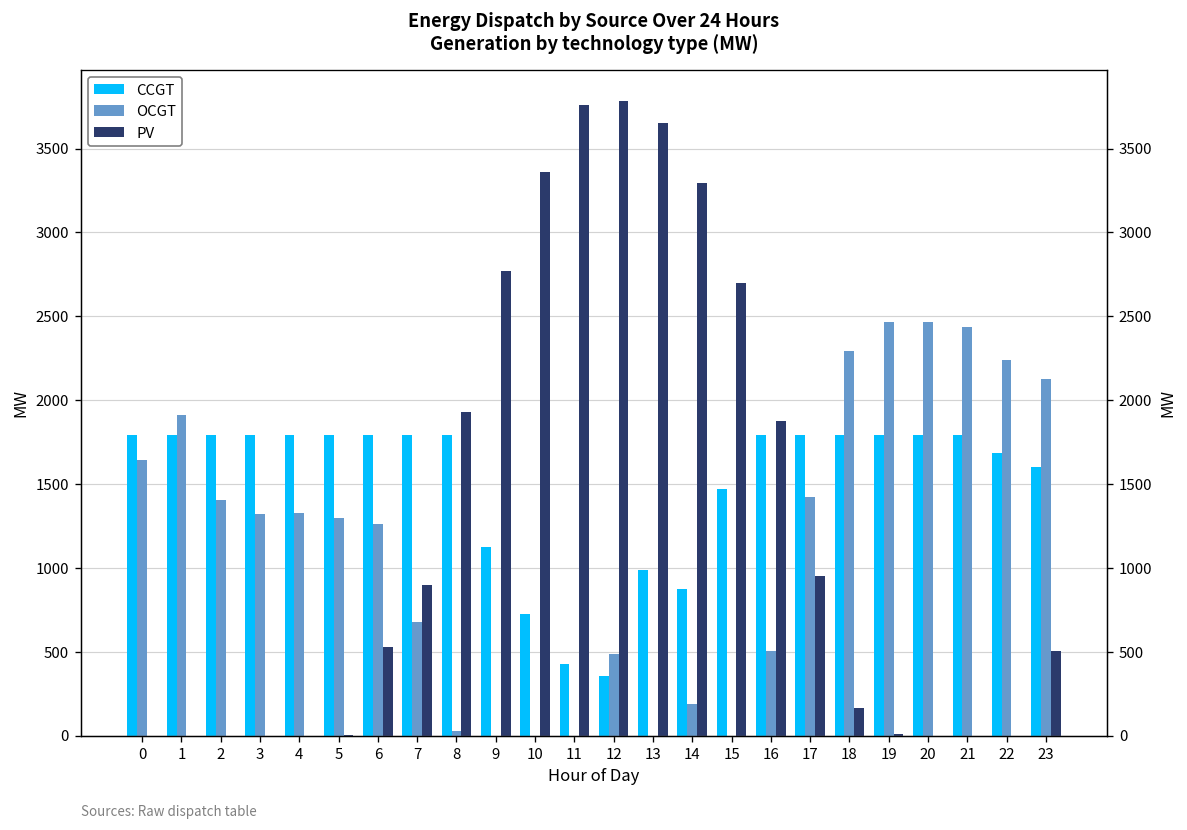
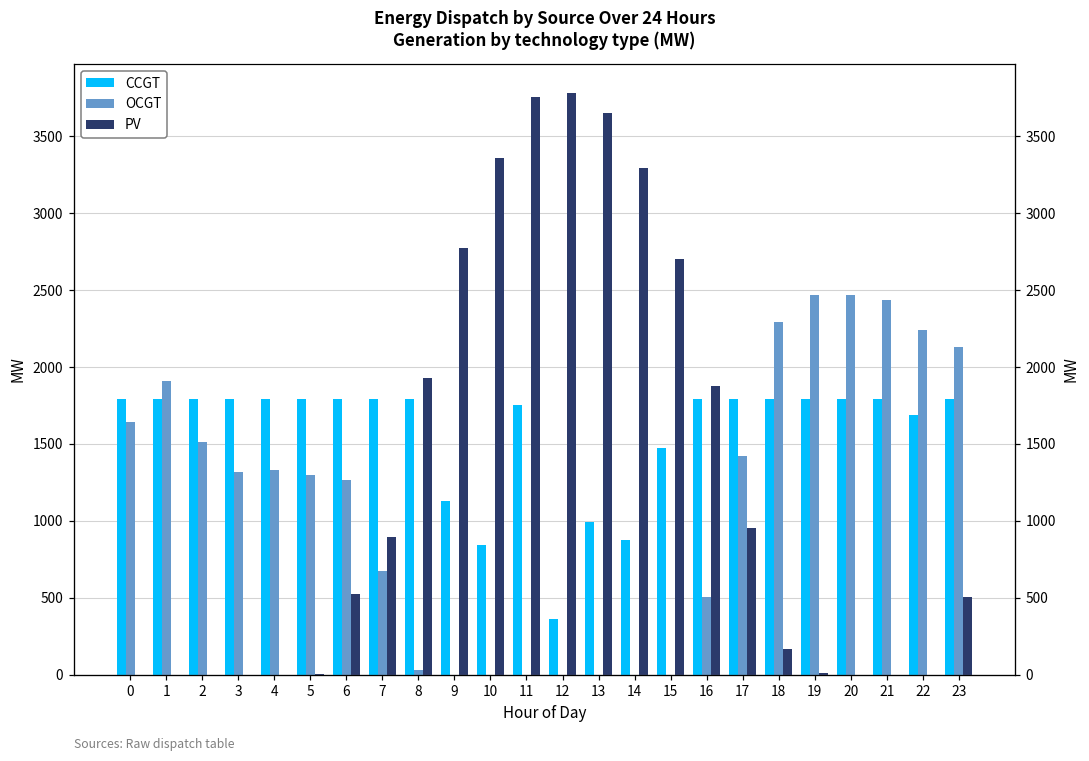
  {
    "CCGT": {
      "0": 1790,
      "1": 1790,
      "2": 1790,
      "3": 1790,
      "4": 1790,
      "5": 1790,
      "6": 1790,
      "7": 1790,
      "8": 1790,
      "9": 1130,
-     "10": 730,
-     "11": 430,
+     "10": 840,
+     "11": 1760,
      "12": 360,
      "13": 990,
      "14": 870,
      "15": 1470,
      "16": 1790,
      "17": 1790,
      "18": 1790,
      "19": 1790,
      "20": 1790,
      "21": 1790,
      "22": 1690,
-     "23": 1600
+     "23": 1790
    },
    "OCGT": {
      "0": 1640,
      "1": 1910,
-     "2": 1400,
+     "2": 1510,
      "3": 1320,
      "4": 1330,
      "5": 1300,
      "6": 1260,
      "7": 680,
      "8": 30,
      "9": 0,
      "10": 0,
      "11": 0,
-     "12": 490,
+     "12": 0,
      "13": 0,
-     "14": 190,
+     "14": 0,
      "15": 0,
      "16": 500,
      "17": 1420,
      "18": 2290,
      "19": 2470,
      "20": 2470,
      "21": 2440,
      "22": 2240,
      "23": 2130
    },
    "PV": {
      "0": 0,
      "1": 0,
      "2": 0,
      "3": 0,
      "4": 0,
      "6": 530,
      "7": 900,
      "8": 1930,
      "9": 2770,
      "10": 3360,
      "11": 3760,
      "12": 3780,
      "13": 3650,
      "14": 3290,
      "15": 2700,
      "16": 1880,
      "17": 950,
      "18": 170,
      "20": 0,
      "21": 0,
      "22": 0,
      "23": 510
    }
  }
